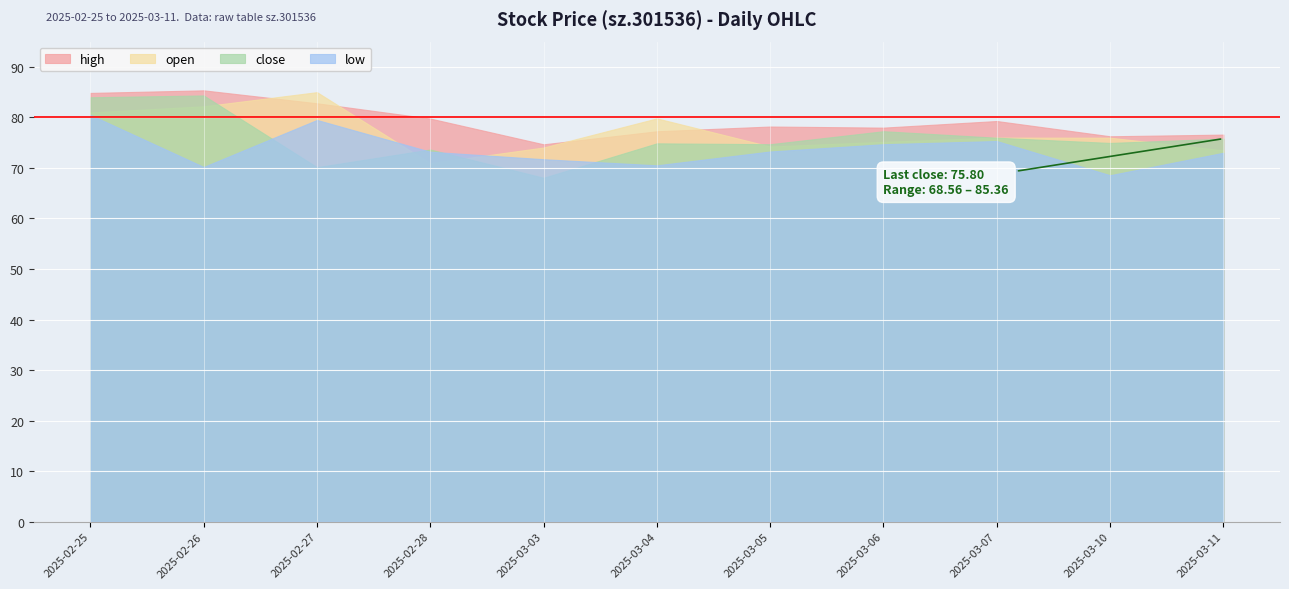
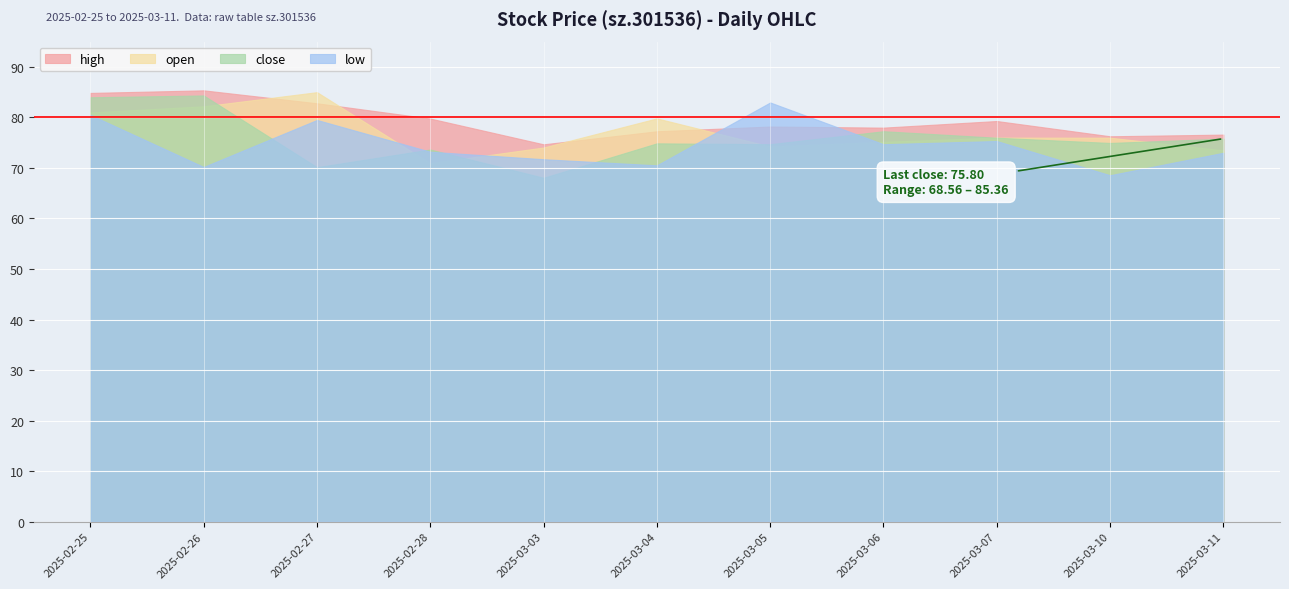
  {
    "high": {
      "2025-02-25": 85,
      "2025-02-26": 85,
      "2025-02-27": 83,
      "2025-02-28": 80,
      "2025-03-03": 75,
      "2025-03-04": 77,
      "2025-03-05": 78,
      "2025-03-06": 78,
      "2025-03-07": 79,
      "2025-03-11": 77
    },
    "open": {
      "2025-02-26": 82,
      "2025-02-27": 85,
      "2025-02-28": 71,
      "2025-03-03": 74,
      "2025-03-04": 80
    },
    "close": {
      "2025-02-25": 84,
      "2025-02-26": 84,
      "2025-02-27": 70,
      "2025-03-03": 68,
      "2025-03-04": 75,
      "2025-03-06": 77,
      "2025-03-11": 76
    },
    "low": {
      "2025-02-26": 70,
      "2025-02-27": 80,
      "2025-03-03": 72,
      "2025-03-04": 71,
-     "2025-03-05": 73
+     "2025-03-05": 83
    }
  }
